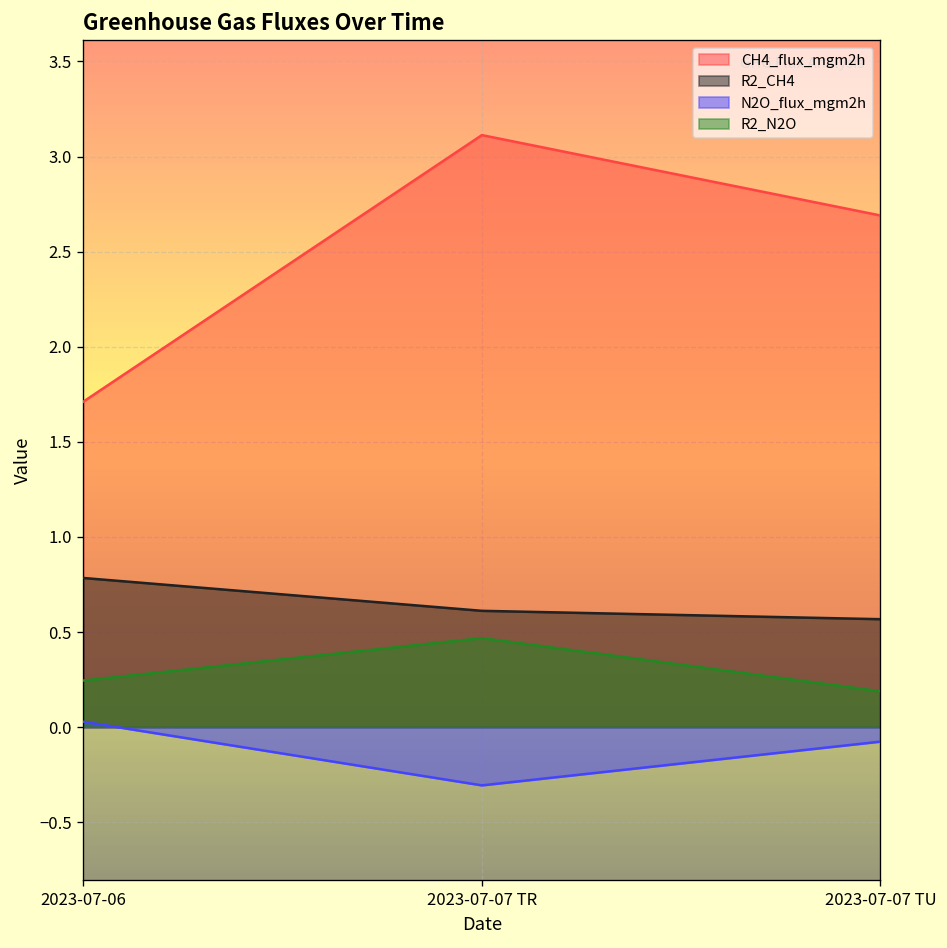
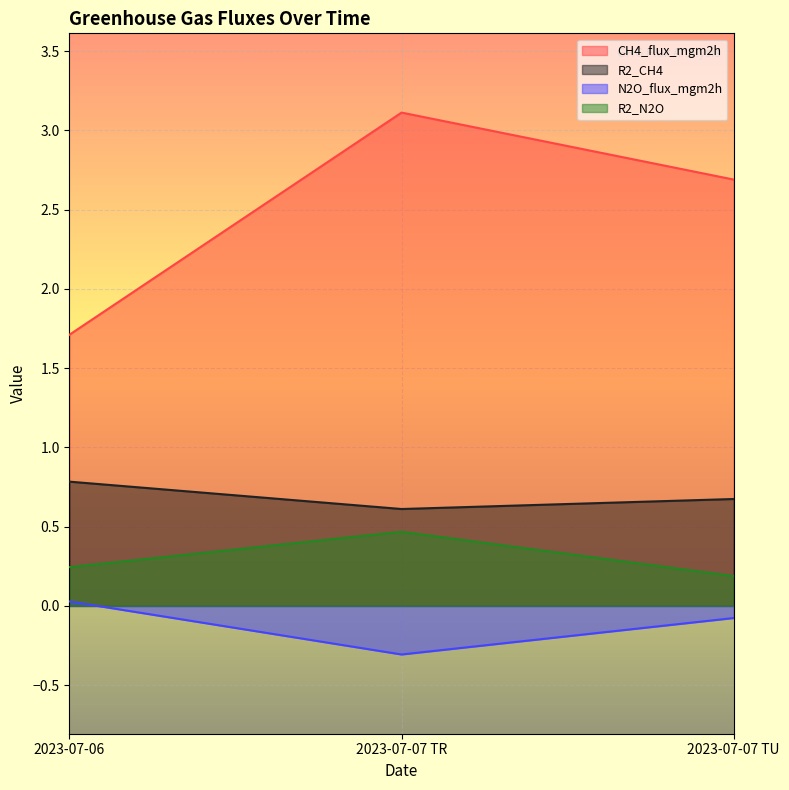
  {
    "CH4_flux_mgm2h": {
      "2023-07-06": 1.71,
      "2023-07-07 TR": 3.11,
      "2023-07-07 TU": 2.69
    },
    "R2_CH4": {
      "2023-07-06": 0.78,
      "2023-07-07 TR": 0.61,
-     "2023-07-07 TU": 0.57
+     "2023-07-07 TU": 0.67
    },
    "R2_N2O": {
      "2023-07-06": 0.24,
      "2023-07-07 TR": 0.47,
      "2023-07-07 TU": 0.19
    }
  }
